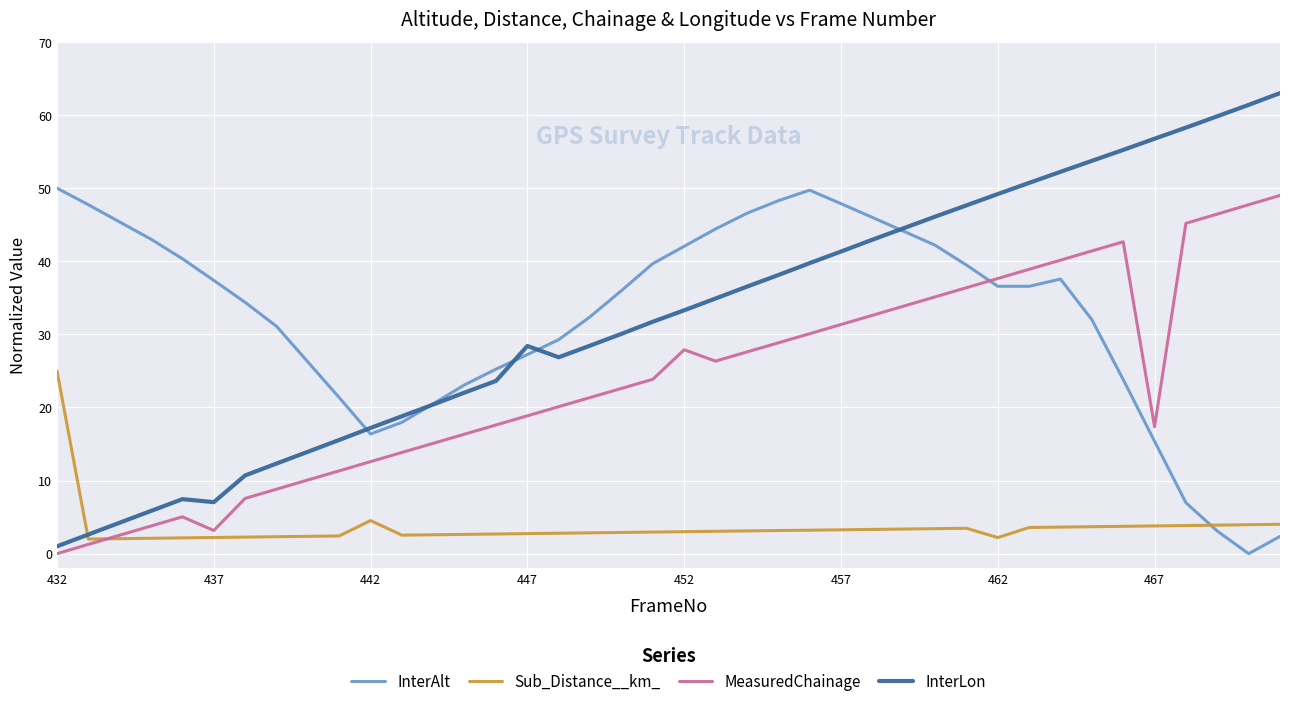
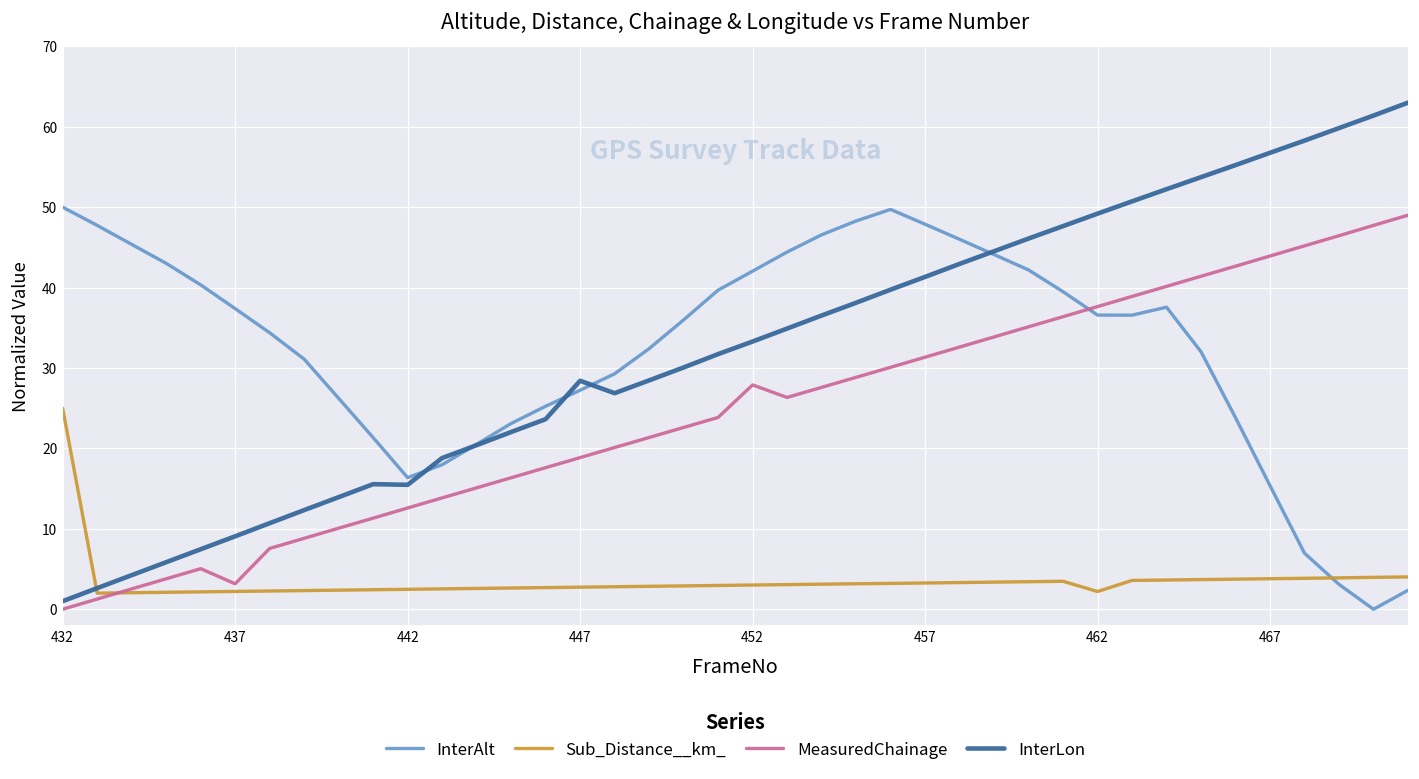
  {
    "InterAlt": {
      "432": 50,
      "437": 37,
      "442": 16,
      "447": 27,
      "452": 42,
      "457": 48,
      "462": 37,
      "467": 15
    },
    "Sub_Distance__km_": {
      "432": 25,
      "437": 2,
-     "442": 5,
+     "442": 2,
      "447": 3,
      "452": 3,
      "457": 3,
      "462": 2,
      "467": 4
    },
    "MeasuredChainage": {
      "432": 0,
      "437": 3,
      "442": 13,
      "447": 19,
      "452": 28,
      "457": 31,
      "462": 38,
-     "467": 17
+     "467": 44
    },
    "InterLon": {
      "432": 1,
-     "437": 7,
-     "442": 17,
+     "437": 9,
+     "442": 15,
      "447": 28,
      "452": 33,
      "457": 41,
      "462": 49,
      "467": 57
    }
  }
